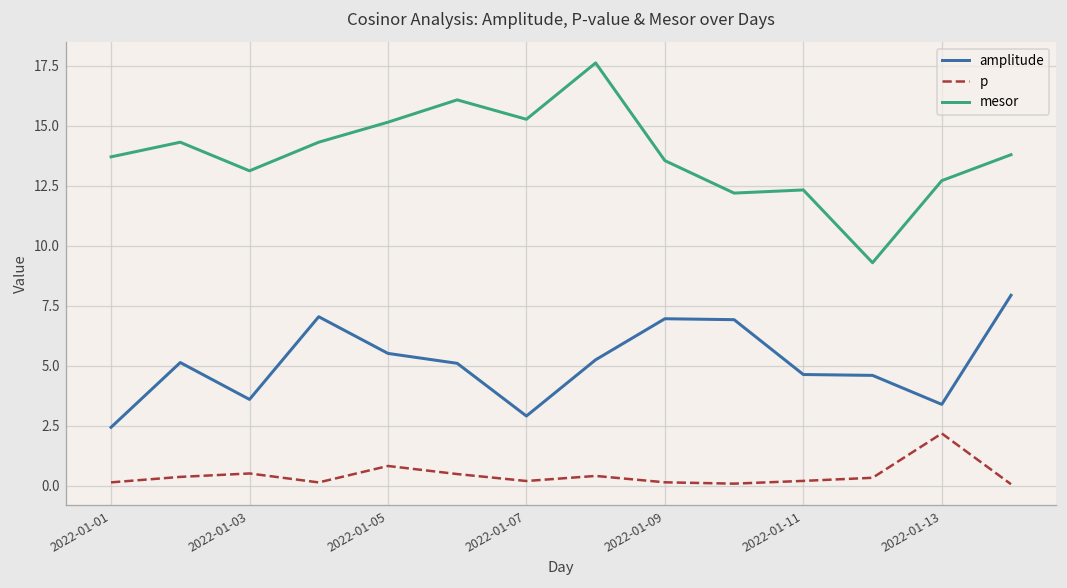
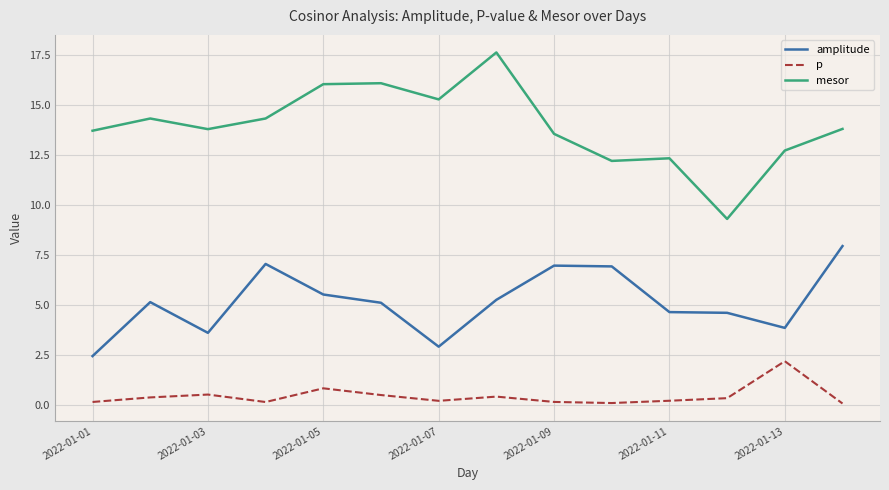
  {
    "amplitude": {
      "2022-01-01": 2.4,
      "2022-01-03": 3.6,
      "2022-01-05": 5.5,
      "2022-01-07": 2.9,
      "2022-01-09": 7.0,
      "2022-01-11": 4.6,
-     "2022-01-13": 3.4
+     "2022-01-13": 3.8
    },
    "p": {
      "2022-01-01": 0.1,
      "2022-01-03": 0.5,
      "2022-01-05": 0.8,
      "2022-01-07": 0.2,
      "2022-01-09": 0.1,
      "2022-01-11": 0.2,
      "2022-01-13": 2.2
    },
    "mesor": {
      "2022-01-01": 13.7,
-     "2022-01-03": 13.1,
-     "2022-01-05": 15.1,
+     "2022-01-03": 13.8,
+     "2022-01-05": 16.0,
      "2022-01-07": 15.3,
      "2022-01-09": 13.5,
      "2022-01-11": 12.3,
      "2022-01-13": 12.7
    }
  }
